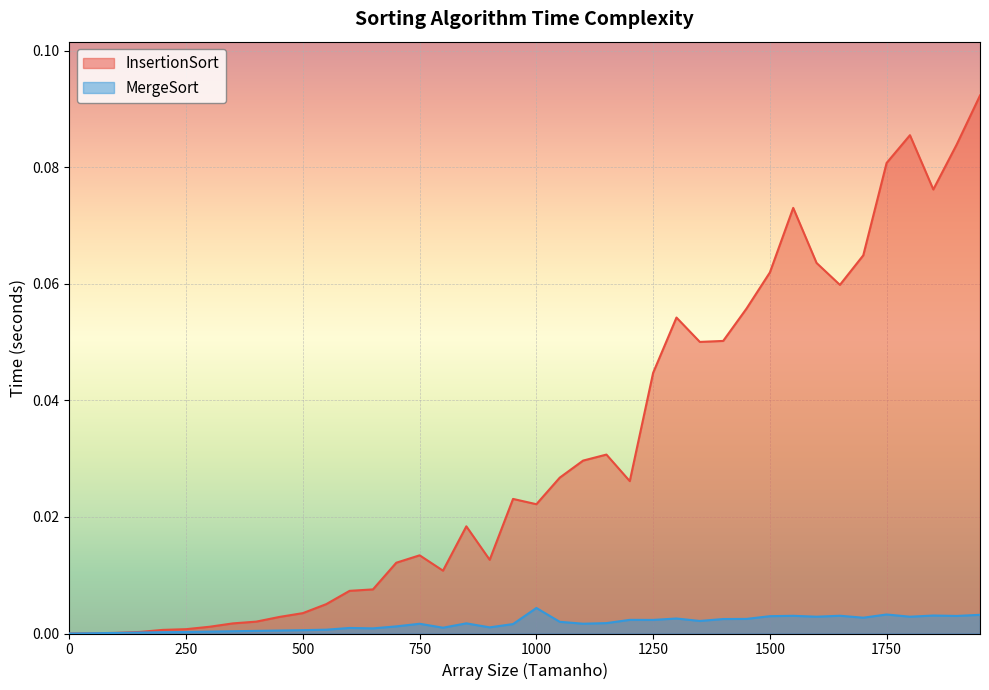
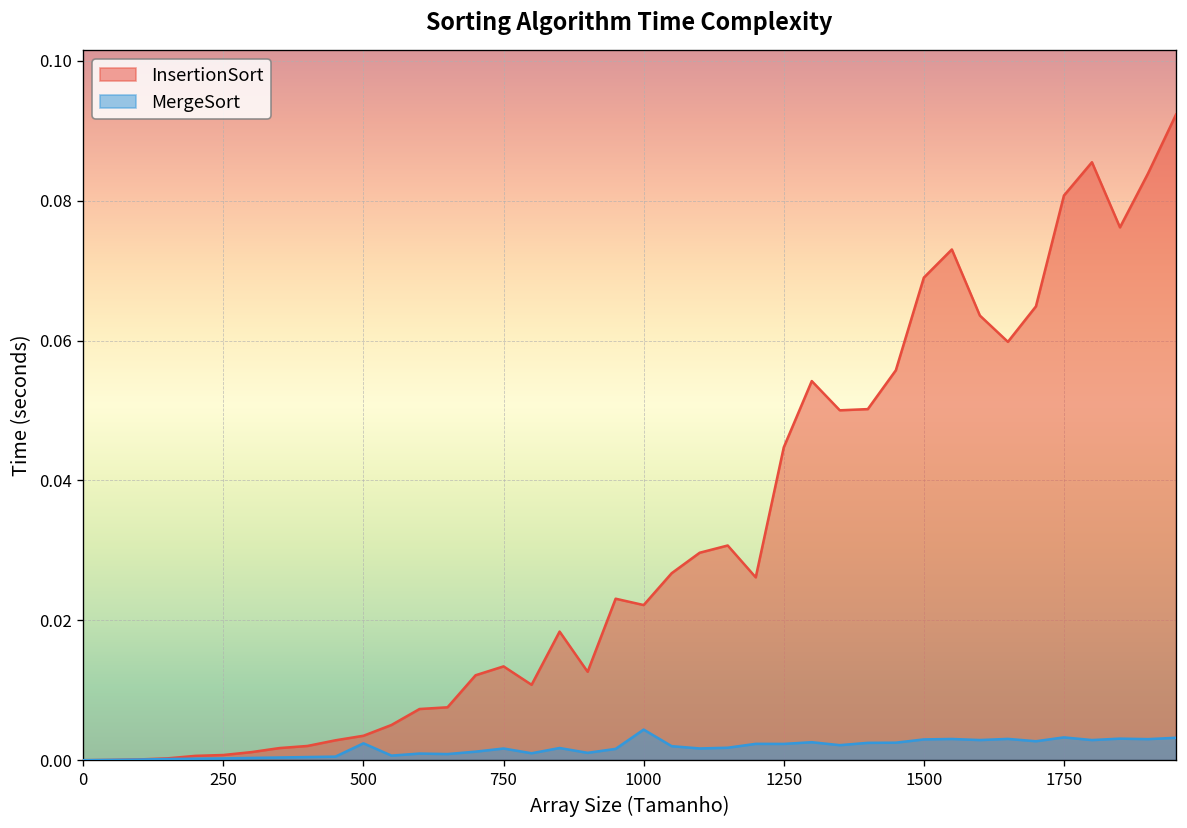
  {
    "InsertionSort": {
      "250": 0.001,
      "500": 0.003,
      "750": 0.013,
      "1000": 0.022,
      "1250": 0.045,
-     "1500": 0.062,
+     "1500": 0.069,
      "1750": 0.081
    },
    "MergeSort": {
      "250": 0.000,
-     "500": 0.001,
+     "500": 0.002,
      "750": 0.002,
      "1000": 0.004,
      "1250": 0.002,
      "1500": 0.003,
      "1750": 0.003
    }
  }
